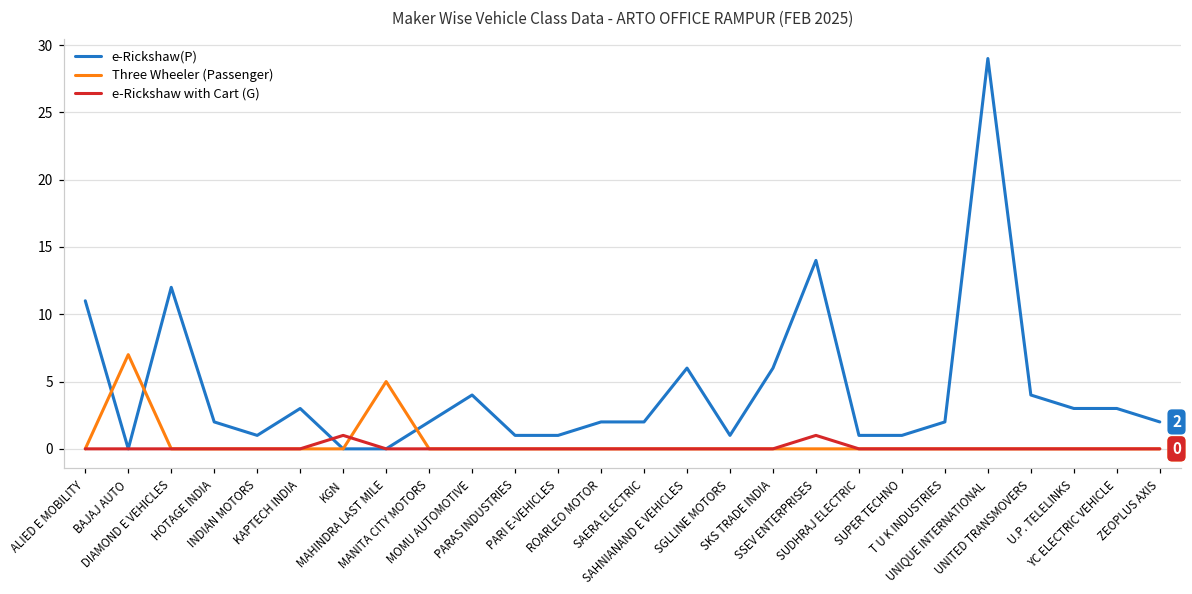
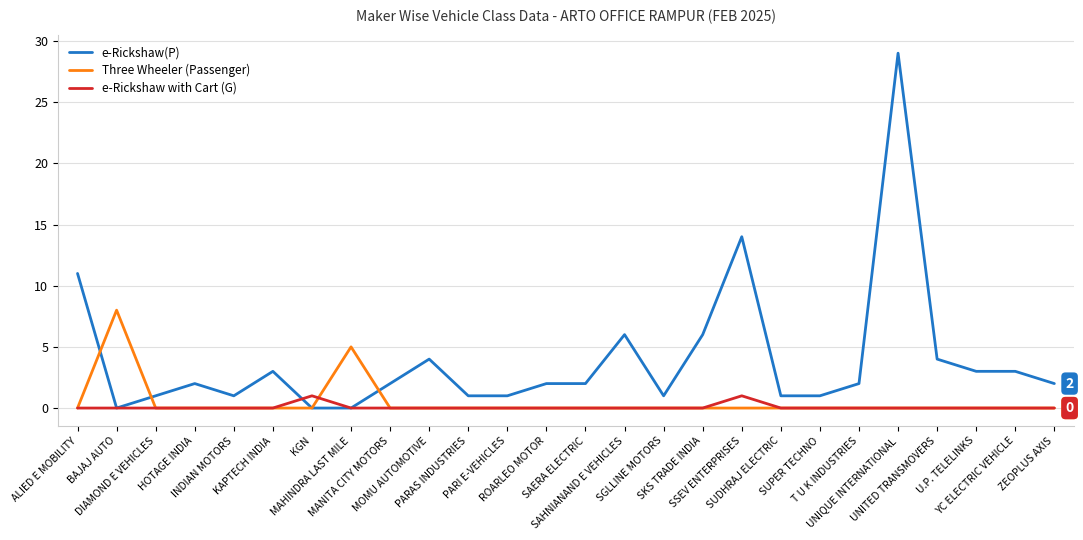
  {
    "e-Rickshaw(P)": {
      "ALIED E MOBILITY": 11,
-     "DIAMOND E VEHICLES": 12,
+     "DIAMOND E VEHICLES": 1,
      "HOTAGE INDIA": 2,
      "INDIAN MOTORS": 1,
      "KAPTECH INDIA": 3,
      "MANITA CITY MOTORS": 2,
      "MOMU AUTOMOTIVE": 4,
      "PARAS INDUSTRIES": 1,
      "PARI E-VEHICLES": 1,
      "ROARLEO MOTOR": 2,
      "SAERA ELECTRIC": 2,
      "SAHNIANAND E VEHICLES": 6,
      "SGLLINE MOTORS": 1,
      "SKS TRADE INDIA": 6,
      "SSEV ENTERPRISES": 14,
      "SUDHRAJ ELECTRIC": 1,
      "SUPER TECHNO": 1,
      "T U K INDUSTRIES": 2,
      "UNIQUE INTERNATIONAL": 29,
      "UNITED TRANSMOVERS": 4,
      "U.P. TELELINKS": 3,
      "YC ELECTRIC VEHICLE": 3
    },
    "Three Wheeler (Passenger)": {
-     "BAJAJ AUTO": 7,
+     "BAJAJ AUTO": 8,
      "MAHINDRA LAST MILE": 5,
      "SSEV ENTERPRISES": 0
    },
    "e-Rickshaw with Cart (G)": {
      "KGN": 1,
      "SSEV ENTERPRISES": 1
    }
  }
